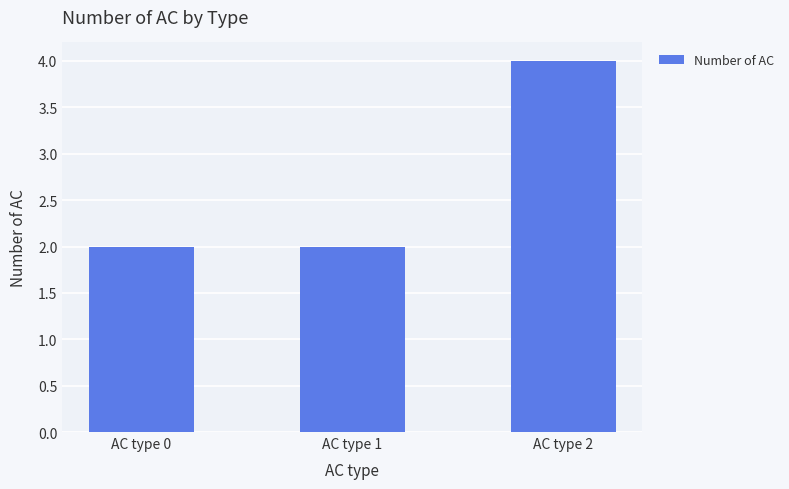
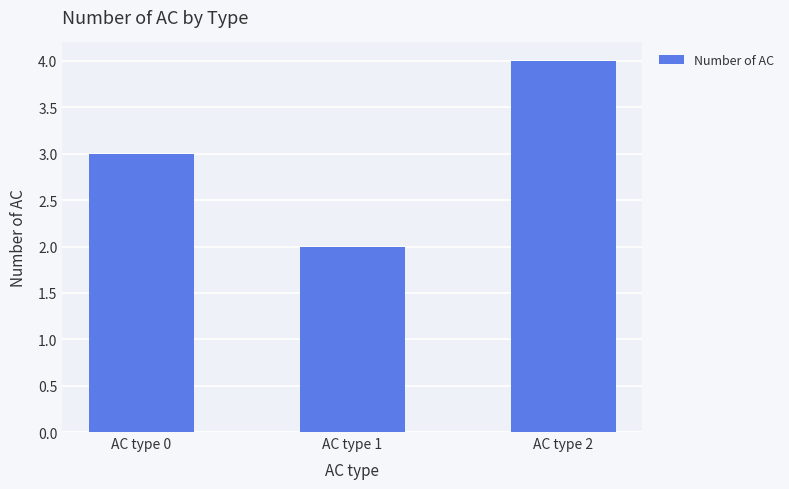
  {
-   "AC type 0": 2,
+   "AC type 0": 3,
    "AC type 1": 2,
    "AC type 2": 4
  }
